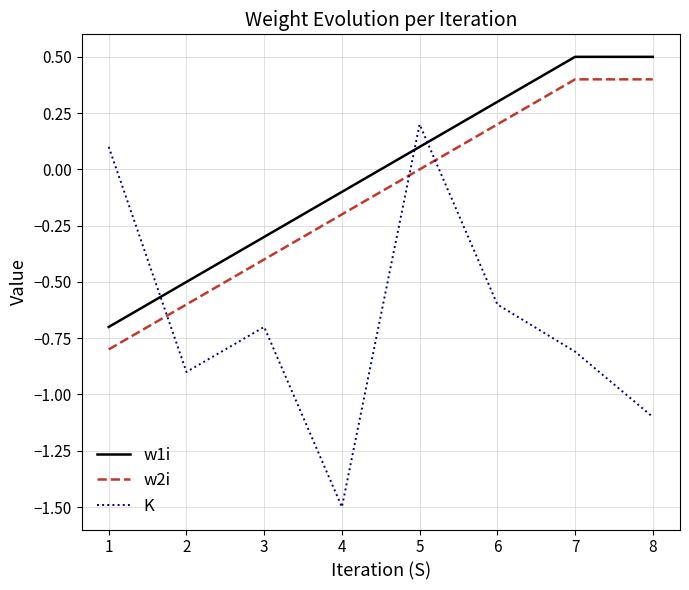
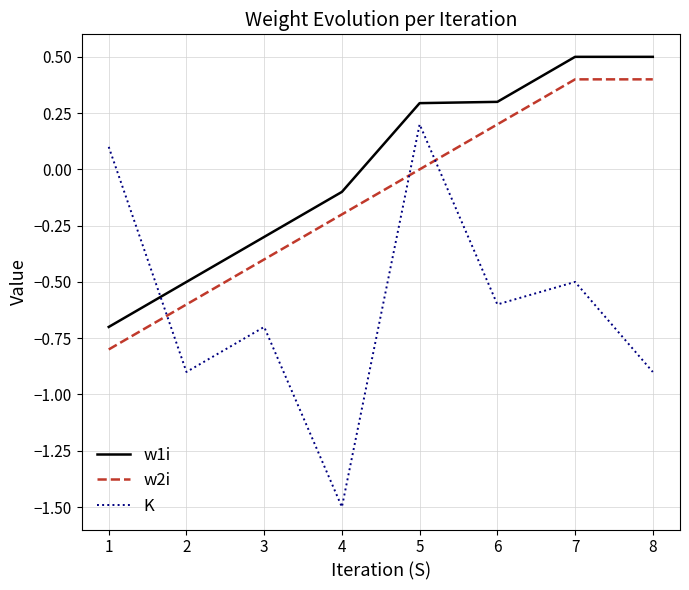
  {
    "w1i": {
      "1": -0.70,
      "2": -0.50,
      "3": -0.30,
      "4": -0.10,
-     "5": 0.10,
+     "5": 0.29,
      "6": 0.30,
      "7": 0.50,
      "8": 0.50
    },
    "w2i": {
      "1": -0.80,
      "2": -0.60,
      "3": -0.40,
      "4": -0.20,
      "5": 0.00,
      "6": 0.20,
      "7": 0.40,
      "8": 0.40
    },
    "K": {
      "1": 0.10,
      "2": -0.90,
      "3": -0.70,
      "4": -1.50,
      "5": 0.20,
      "6": -0.60,
-     "7": -0.81,
-     "8": -1.1
+     "7": -0.50,
+     "8": -0.9
    }
  }
